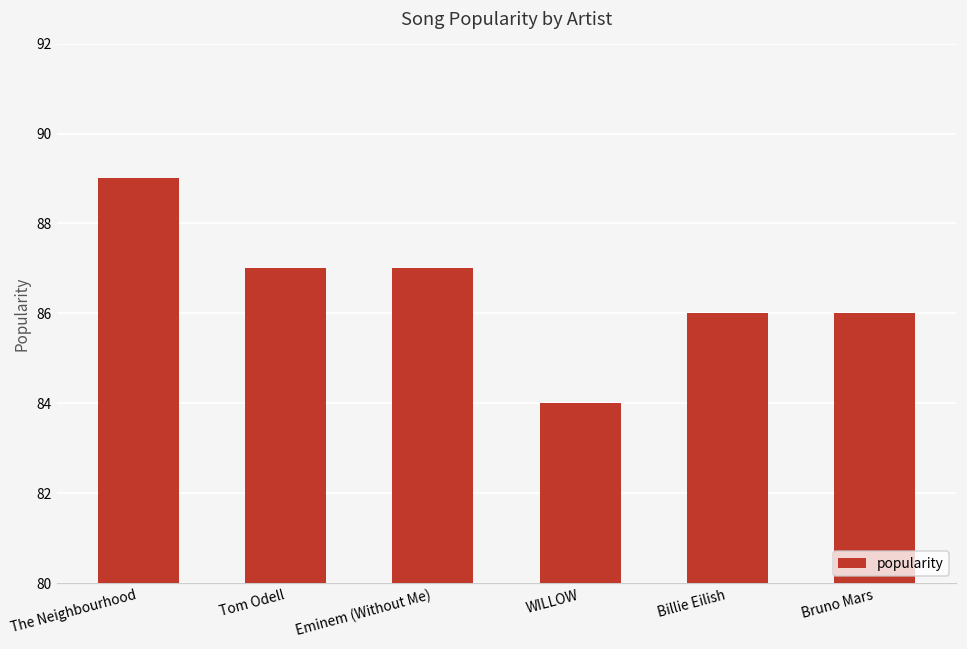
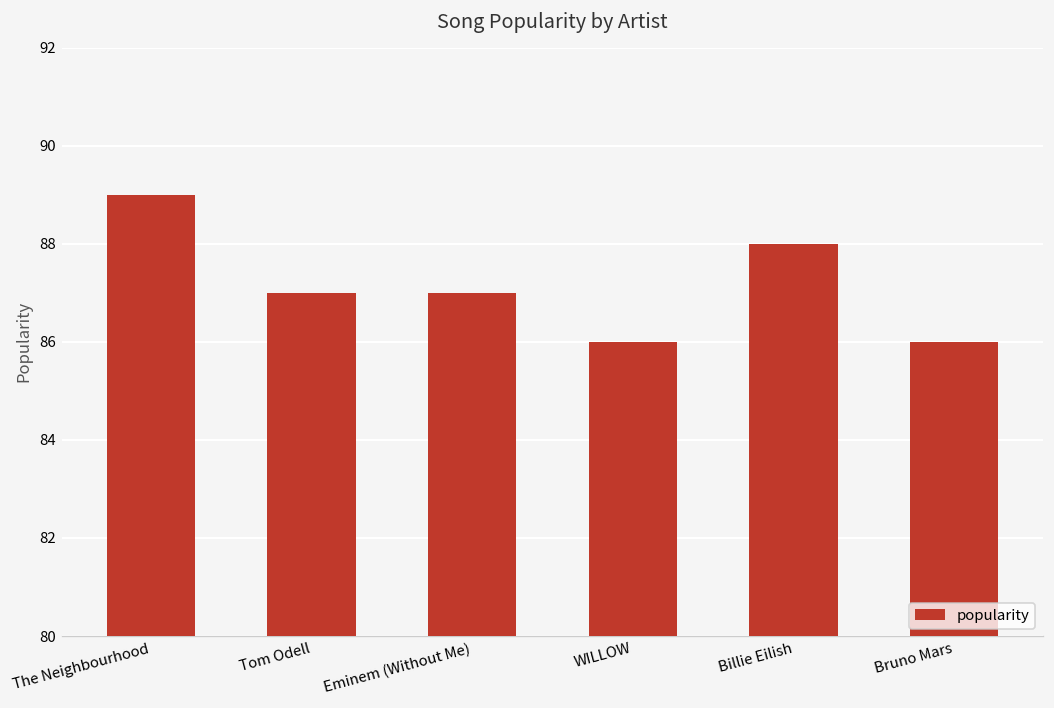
  {
    "The Neighbourhood": 89,
    "Tom Odell": 87,
    "Eminem (Without Me)": 87,
-   "WILLOW": 84,
-   "Billie Eilish": 86,
+   "WILLOW": 86,
+   "Billie Eilish": 88,
    "Bruno Mars": 86
  }
